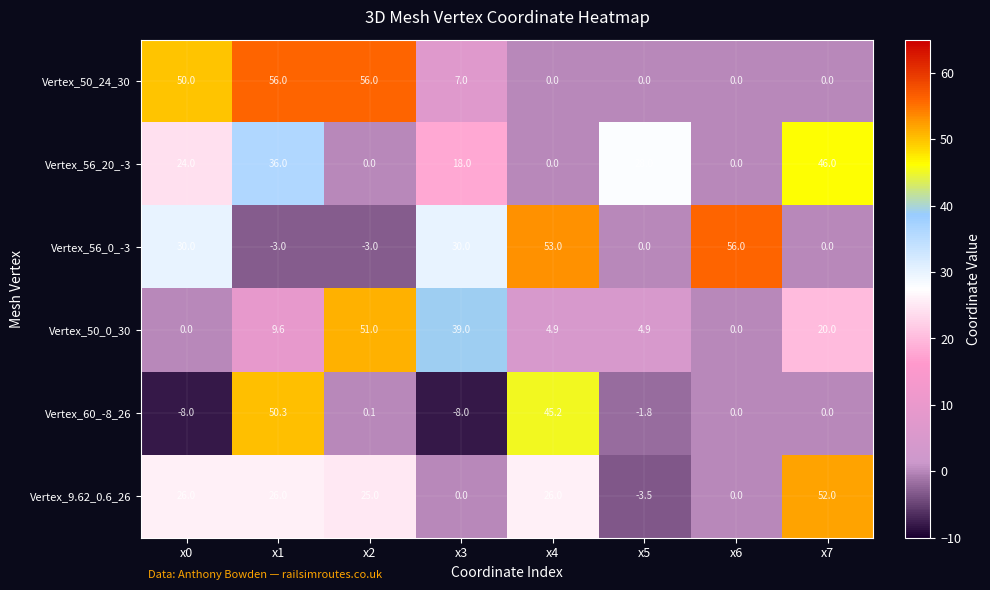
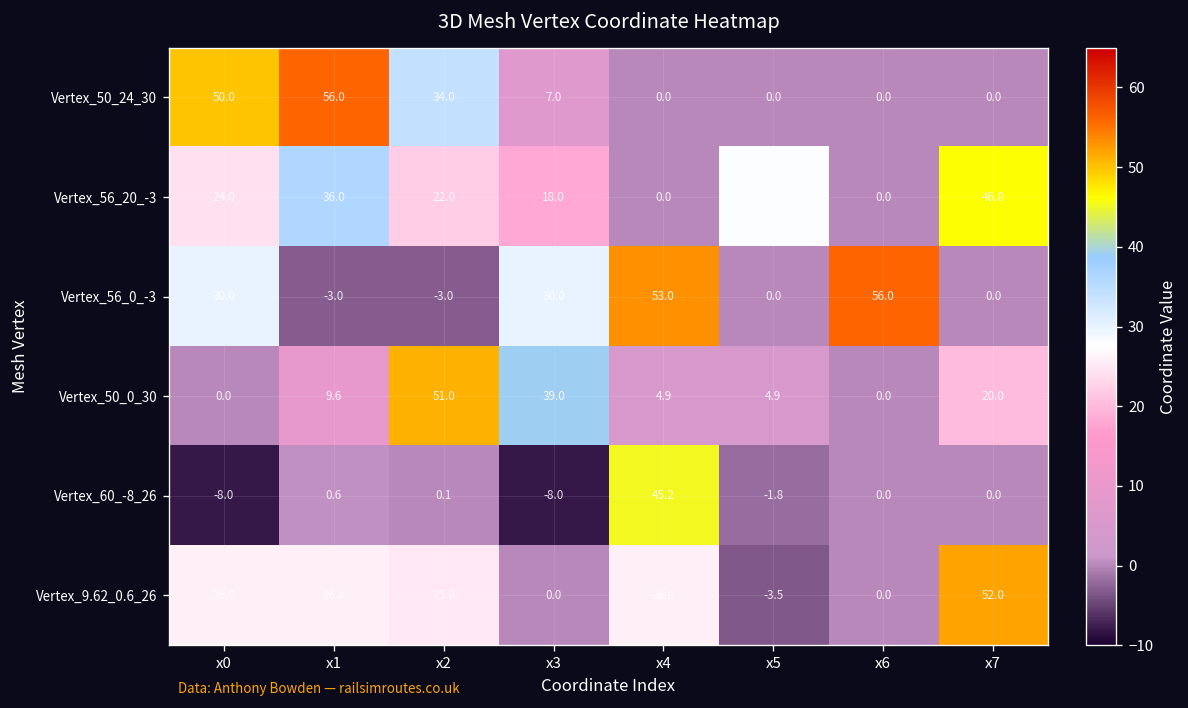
  {
    "Vertex_50_24_30": {
      "x0": 50.0,
      "x1": 56.0,
-     "x2": 56.0,
+     "x2": 34.0,
      "x3": 7.0,
      "x4": 0.0,
      "x5": 0.0,
      "x6": 0.0,
      "x7": 0.0
    },
    "Vertex_56_20_-3": {
      "x1": 36.0,
-     "x2": 0.0,
+     "x2": 22.0,
      "x3": 18.0,
      "x4": 0.0,
      "x6": 0.0,
      "x7": 46.0
    },
    "Vertex_56_0_-3": {
      "x1": -3.0,
      "x2": -3.0,
      "x4": 53.0,
      "x5": 0.0,
      "x6": 56.0,
      "x7": 0.0
    },
    "Vertex_50_0_30": {
      "x0": 0.0,
      "x1": 9.6,
      "x2": 51.0,
      "x3": 39.0,
      "x4": 4.9,
      "x5": 4.9,
      "x6": 0.0,
      "x7": 20.0
    },
    "Vertex_60_-8_26": {
      "x0": -8.0,
-     "x1": 50.3,
+     "x1": 0.6,
      "x2": 0.1,
      "x3": -8.0,
      "x4": 45.2,
      "x5": -1.8,
      "x6": 0.0,
      "x7": 0.0
    },
    "Vertex_9.62_0.6_26": {
      "x3": 0.0,
      "x5": -3.5,
      "x6": 0.0,
      "x7": 52.0
    }
  }
